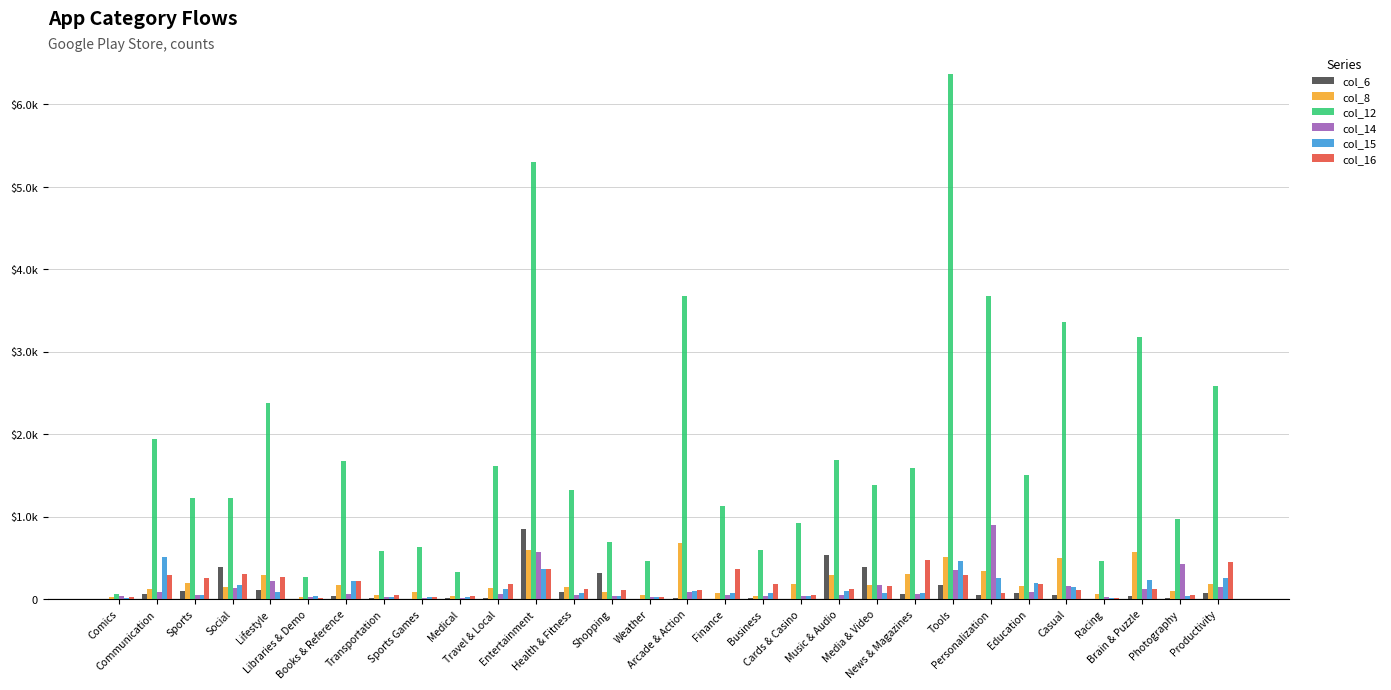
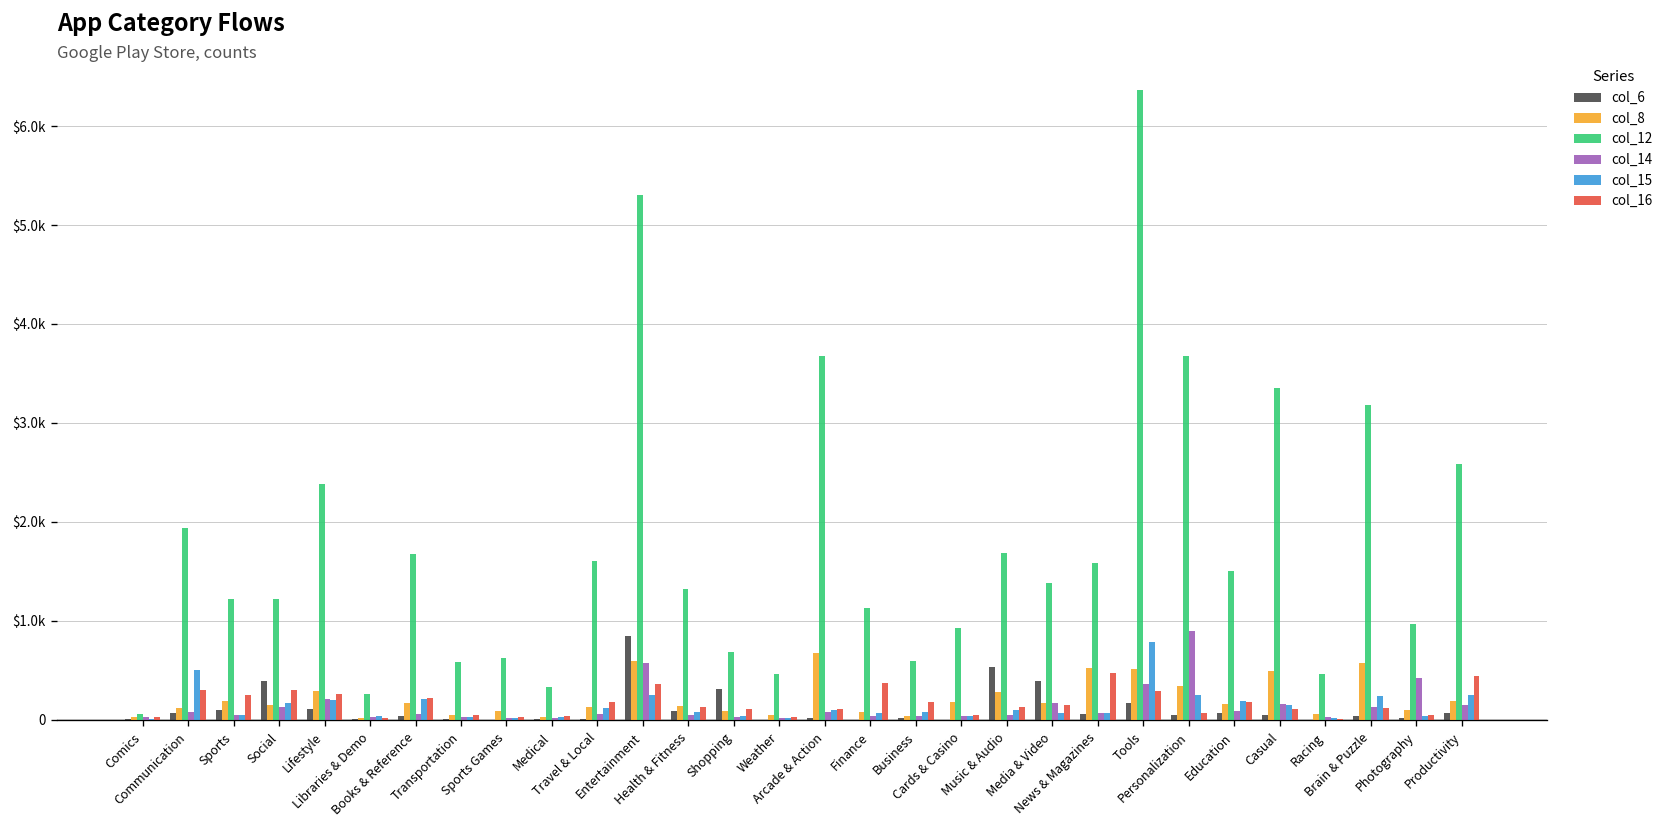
  {
    "col_6": {
      "Communication": "$100",
      "Sports": "$100",
      "Social": "$400",
      "Lifestyle": "$100",
      "Books & Reference": "$0",
      "Entertainment": "$800",
      "Health & Fitness": "$100",
      "Shopping": "$300",
      "Music & Audio": "$500",
      "Media & Video": "$400",
      "News & Magazines": "$100",
      "Tools": "$200",
      "Personalization": "$0",
      "Education": "$100",
      "Casual": "$0",
      "Brain & Puzzle": "$0",
      "Productivity": "$100"
    },
    "col_8": {
      "Communication": "$100",
      "Sports": "$200",
      "Social": "$100",
      "Lifestyle": "$300",
      "Books & Reference": "$200",
      "Transportation": "$100",
      "Sports Games": "$100",
      "Medical": "$0",
      "Travel & Local": "$100",
      "Entertainment": "$600",
      "Health & Fitness": "$100",
      "Shopping": "$100",
      "Weather": "$0",
      "Arcade & Action": "$700",
      "Finance": "$100",
      "Business": "$0",
      "Cards & Casino": "$200",
      "Music & Audio": "$300",
      "Media & Video": "$200",
-     "News & Magazines": "$300",
+     "News & Magazines": "$500",
      "Tools": "$500",
      "Personalization": "$300",
      "Education": "$200",
      "Casual": "$500",
      "Racing": "$100",
      "Brain & Puzzle": "$600",
      "Photography": "$100",
      "Productivity": "$200"
    },
    "col_12": {
      "Comics": "$100",
      "Communication": "$1900",
      "Sports": "$1200",
      "Social": "$1200",
      "Lifestyle": "$2400",
      "Libraries & Demo": "$300",
      "Books & Reference": "$1700",
      "Transportation": "$600",
      "Sports Games": "$600",
      "Medical": "$300",
      "Travel & Local": "$1600",
      "Entertainment": "$5300",
      "Health & Fitness": "$1300",
      "Shopping": "$700",
      "Weather": "$500",
      "Arcade & Action": "$3700",
      "Finance": "$1100",
      "Business": "$600",
      "Cards & Casino": "$900",
      "Music & Audio": "$1700",
      "Media & Video": "$1400",
      "News & Magazines": "$1600",
      "Tools": "$6400",
      "Personalization": "$3700",
      "Education": "$1500",
      "Casual": "$3400",
      "Racing": "$500",
      "Brain & Puzzle": "$3200",
      "Photography": "$1000",
      "Productivity": "$2600"
    },
    "col_14": {
      "Comics": "$0",
      "Communication": "$100",
      "Sports": "$100",
      "Social": "$100",
      "Lifestyle": "$200",
      "Books & Reference": "$100",
      "Travel & Local": "$100",
      "Entertainment": "$600",
      "Health & Fitness": "$100",
      "Shopping": "$0",
      "Arcade & Action": "$100",
      "Finance": "$0",
      "Business": "$0",
      "Cards & Casino": "$0",
      "Music & Audio": "$100",
      "Media & Video": "$200",
      "News & Magazines": "$100",
      "Tools": "$400",
      "Personalization": "$900",
      "Education": "$100",
      "Casual": "$200",
      "Brain & Puzzle": "$100",
      "Photography": "$400",
      "Productivity": "$200"
    },
    "col_15": {
      "Communication": "$500",
      "Sports": "$0",
      "Social": "$200",
-     "Lifestyle": "$100",
+     "Lifestyle": "$200",
      "Libraries & Demo": "$0",
      "Books & Reference": "$200",
      "Travel & Local": "$100",
-     "Entertainment": "$400",
+     "Entertainment": "$200",
      "Health & Fitness": "$100",
      "Shopping": "$0",
      "Arcade & Action": "$100",
      "Finance": "$100",
      "Business": "$100",
      "Cards & Casino": "$0",
      "Music & Audio": "$100",
      "Media & Video": "$100",
      "News & Magazines": "$100",
-     "Tools": "$500",
+     "Tools": "$800",
      "Personalization": "$300",
      "Education": "$200",
      "Casual": "$100",
      "Brain & Puzzle": "$200",
      "Photography": "$0",
      "Productivity": "$300"
    },
    "col_16": {
      "Communication": "$300",
      "Sports": "$300",
      "Social": "$300",
      "Lifestyle": "$300",
      "Books & Reference": "$200",
      "Transportation": "$100",
      "Medical": "$0",
      "Travel & Local": "$200",
      "Entertainment": "$400",
      "Health & Fitness": "$100",
      "Shopping": "$100",
      "Arcade & Action": "$100",
      "Finance": "$400",
      "Business": "$200",
      "Cards & Casino": "$0",
      "Music & Audio": "$100",
      "Media & Video": "$200",
      "News & Magazines": "$500",
      "Tools": "$300",
      "Personalization": "$100",
      "Education": "$200",
      "Casual": "$100",
      "Brain & Puzzle": "$100",
      "Photography": "$100",
      "Productivity": "$400"
    }
  }
